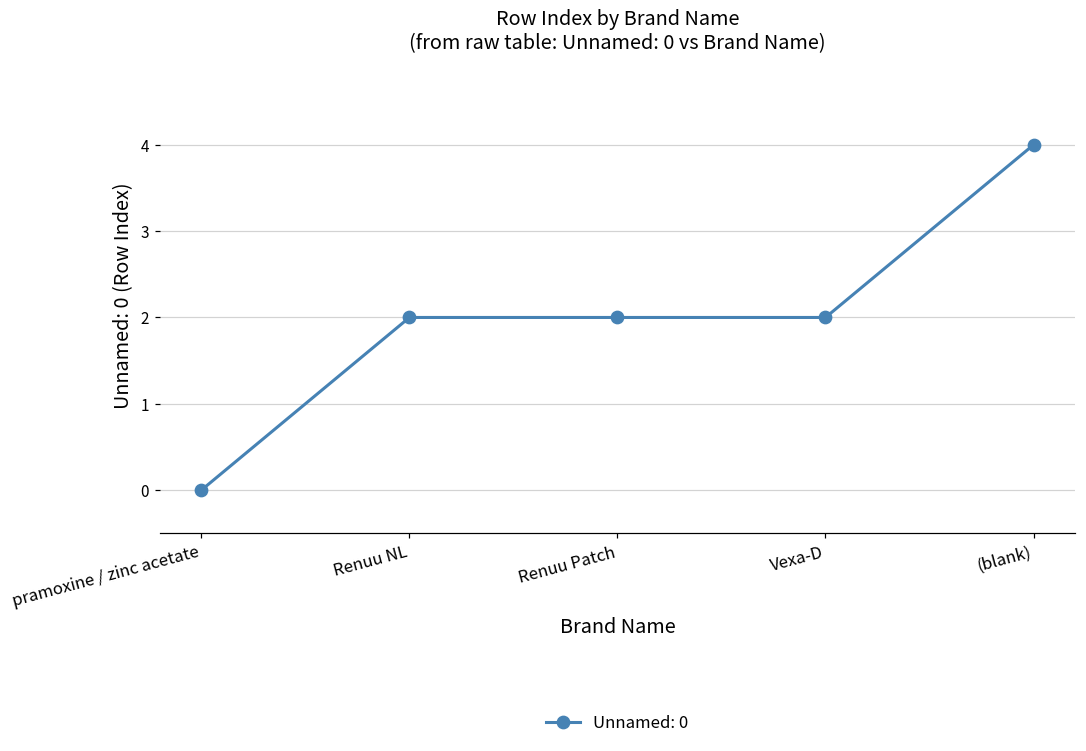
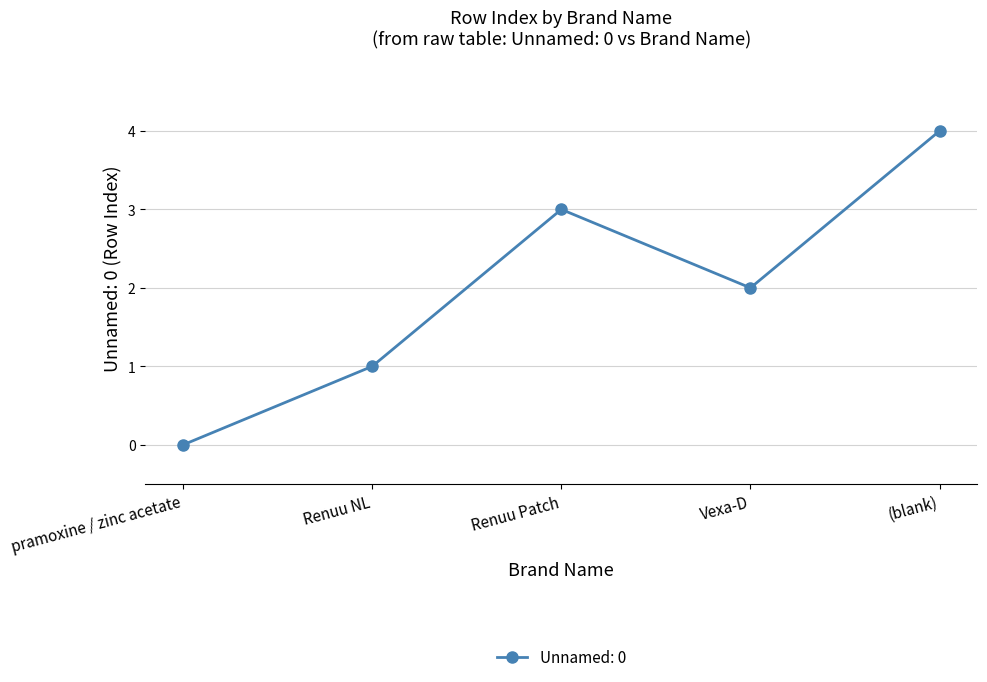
  {
    "pramoxine / zinc acetate": 0,
-   "Renuu NL": 2,
-   "Renuu Patch": 2,
+   "Renuu NL": 1,
+   "Renuu Patch": 3,
    "Vexa-D": 2,
    "(blank)": 4
  }
